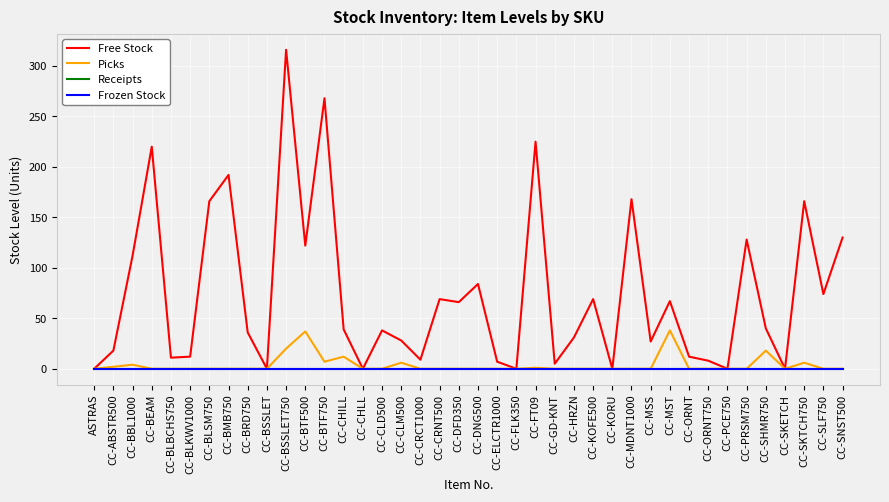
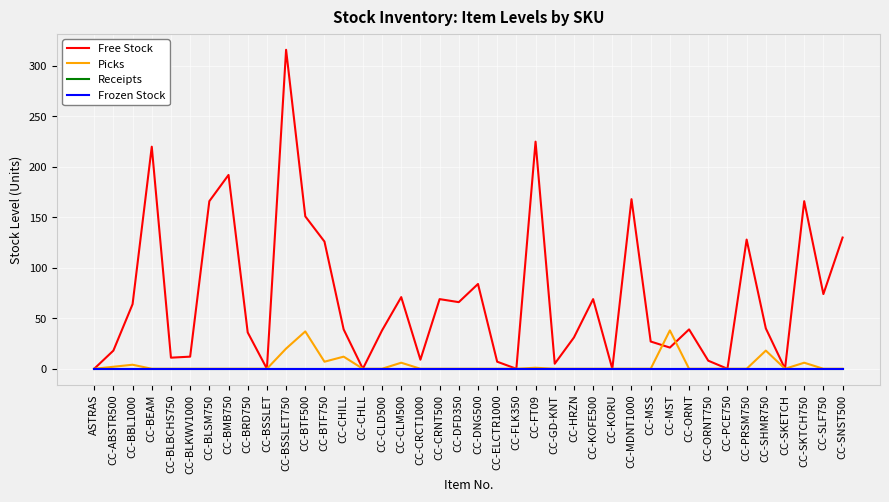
  {
    "Free Stock": {
      "CC-ABSTR500": 18,
-     "CC-BBL1000": 112,
+     "CC-BBL1000": 64,
      "CC-BEAM": 220,
      "CC-BLBCHS750": 11,
      "CC-BLKWV1000": 12,
      "CC-BLSM750": 166,
      "CC-BMB750": 192,
      "CC-BRD750": 36,
      "CC-BSSLET750": 316,
-     "CC-BTF500": 122,
-     "CC-BTF750": 268,
+     "CC-BTF500": 151,
+     "CC-BTF750": 126,
      "CC-CHILL": 39,
      "CC-CLD500": 38,
-     "CC-CLM500": 28,
+     "CC-CLM500": 71,
      "CC-CRCT1000": 9,
      "CC-CRNT500": 69,
      "CC-DFD350": 66,
      "CC-DNG500": 84,
      "CC-ELCTR1000": 7,
      "CC-FT09": 225,
      "CC-GD-KNT": 5,
      "CC-HRZN": 31,
      "CC-KOFE500": 69,
      "CC-MDNT1000": 168,
      "CC-MSS": 27,
-     "CC-MST": 67,
-     "CC-ORNT": 12,
+     "CC-MST": 21,
+     "CC-ORNT": 39,
      "CC-ORNT750": 8,
      "CC-PRSM750": 128,
      "CC-SHMR750": 40,
      "CC-SKTCH750": 166,
      "CC-SLF750": 74,
      "CC-SNST500": 130
    },
    "Picks": {
      "CC-BBL1000": 4,
      "CC-BSSLET750": 20,
      "CC-BTF500": 37,
      "CC-BTF750": 7,
      "CC-CHILL": 12,
      "CC-CLM500": 6,
      "CC-MST": 38,
      "CC-SHMR750": 18,
      "CC-SKTCH750": 6
    },
    "Frozen Stock": {
      "CC-BBL1000": 0,
      "CC-BSSLET750": 0,
      "CC-BTF500": 0,
      "CC-BTF750": 0,
      "CC-CHILL": 0,
      "CC-CLM500": 0,
      "CC-MST": 0,
      "CC-SHMR750": 0,
      "CC-SKTCH750": 0
    }
  }
